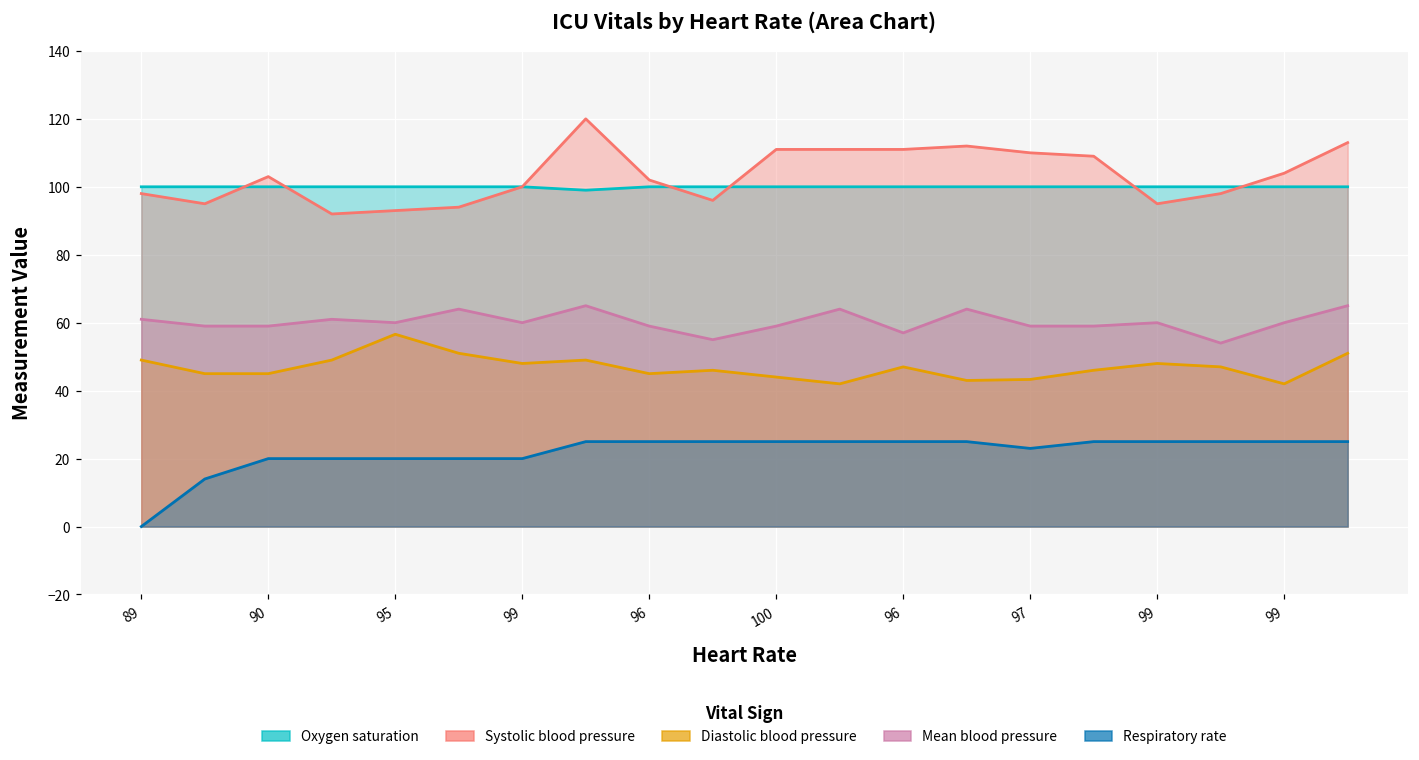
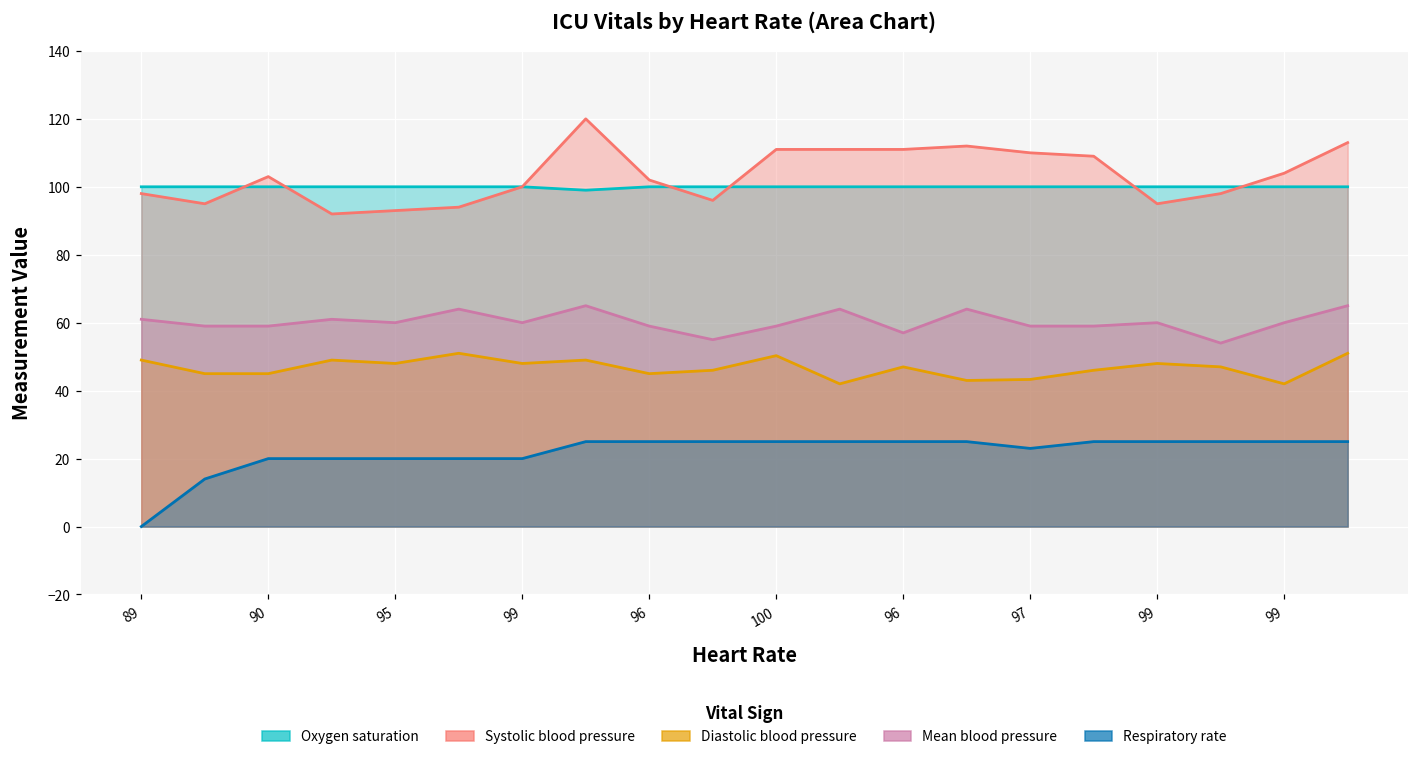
  {
    "Diastolic blood pressure": {
      "89": 49,
      "90": 45,
-     "95": 57,
-     "100": 44,
+     "95": 48,
+     "100": 50,
      "97": 43
    }
  }
